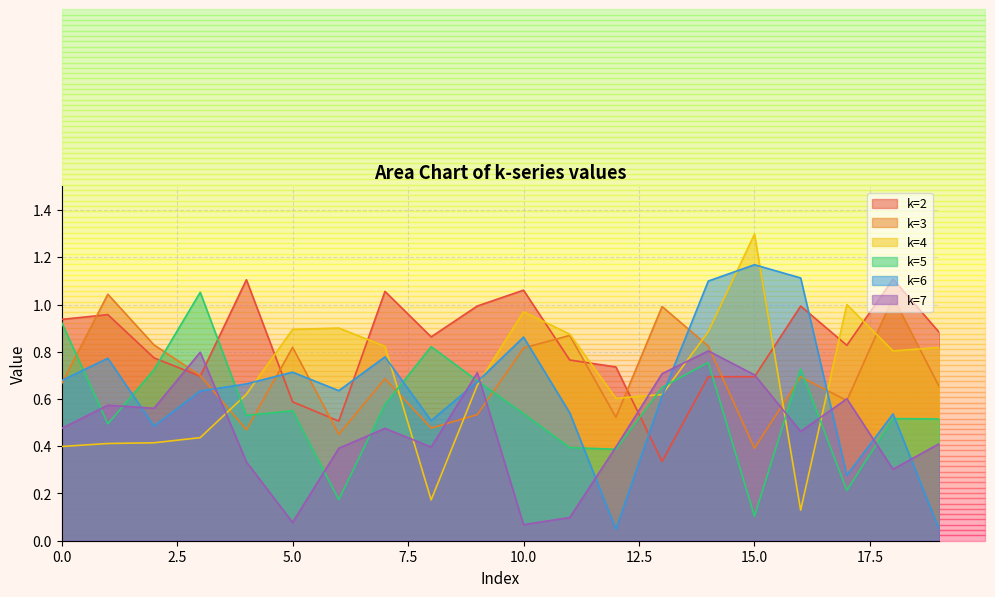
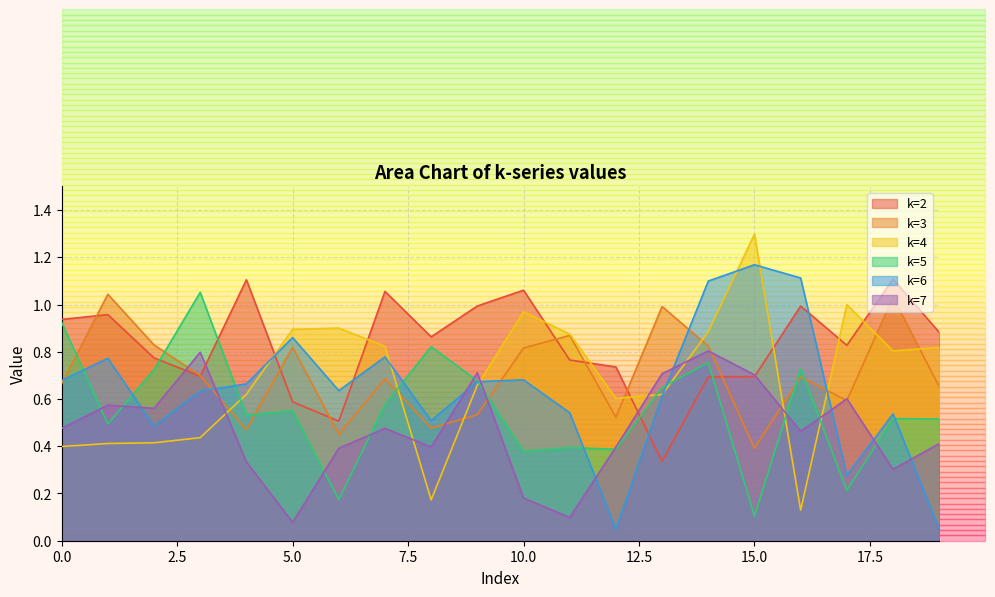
  {
    "k=5": {
      "0.0": 0.92,
      "5.0": 0.55,
-     "10.0": 0.54,
+     "10.0": 0.38,
      "15.0": 0.10
    },
    "k=6": {
      "0.0": 0.68,
-     "5.0": 0.71,
-     "10.0": 0.86,
+     "5.0": 0.86,
+     "10.0": 0.68,
      "15.0": 1.17
    },
    "k=7": {
      "0.0": 0.48,
      "5.0": 0.08,
-     "10.0": 0.07
+     "10.0": 0.18
    }
  }
